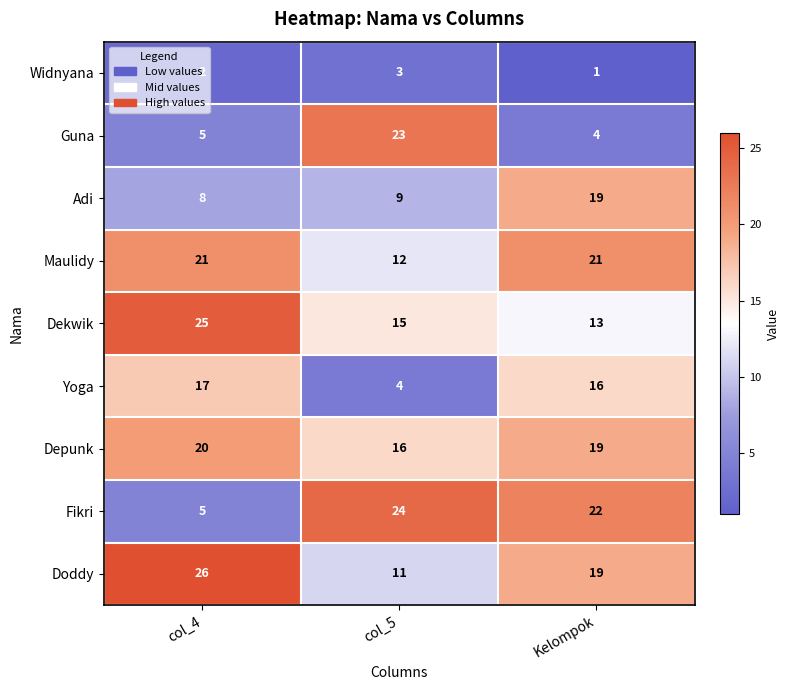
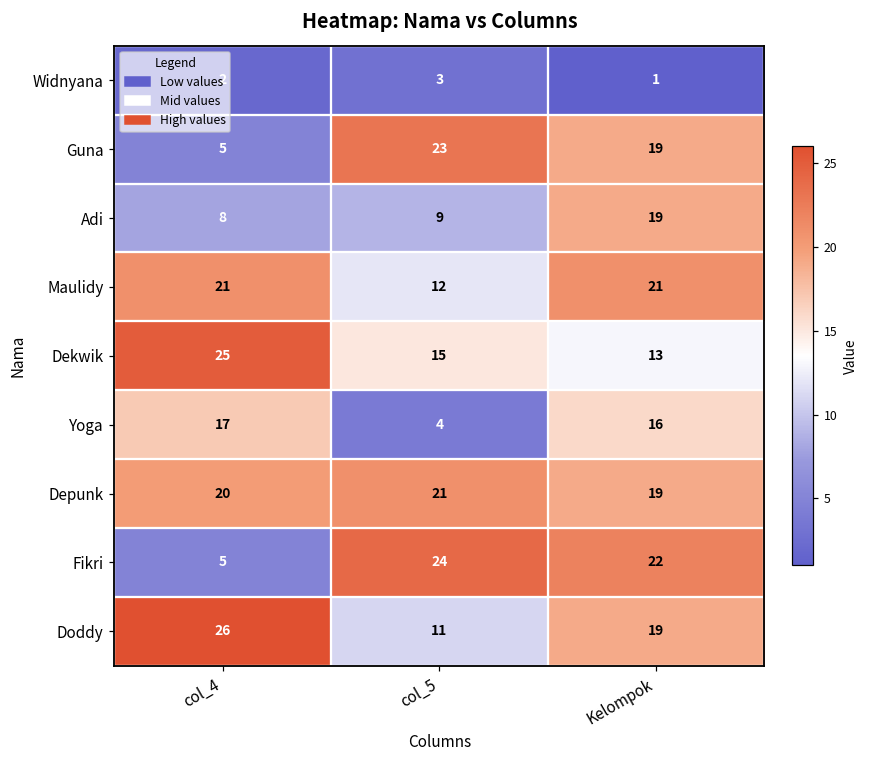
  {
    "Widnyana": {
      "col_5": 3,
      "Kelompok": 1
    },
    "Guna": {
      "col_4": 5,
      "col_5": 23,
-     "Kelompok": 4
+     "Kelompok": 19
    },
    "Adi": {
      "col_4": 8,
      "col_5": 9,
      "Kelompok": 19
    },
    "Maulidy": {
      "col_4": 21,
      "col_5": 12,
      "Kelompok": 21
    },
    "Dekwik": {
      "col_4": 25,
      "col_5": 15,
      "Kelompok": 13
    },
    "Yoga": {
      "col_4": 17,
      "col_5": 4,
      "Kelompok": 16
    },
    "Depunk": {
      "col_4": 20,
-     "col_5": 16,
+     "col_5": 21,
      "Kelompok": 19
    },
    "Fikri": {
      "col_4": 5,
      "col_5": 24,
      "Kelompok": 22
    },
    "Doddy": {
      "col_4": 26,
      "col_5": 11,
      "Kelompok": 19
    }
  }
